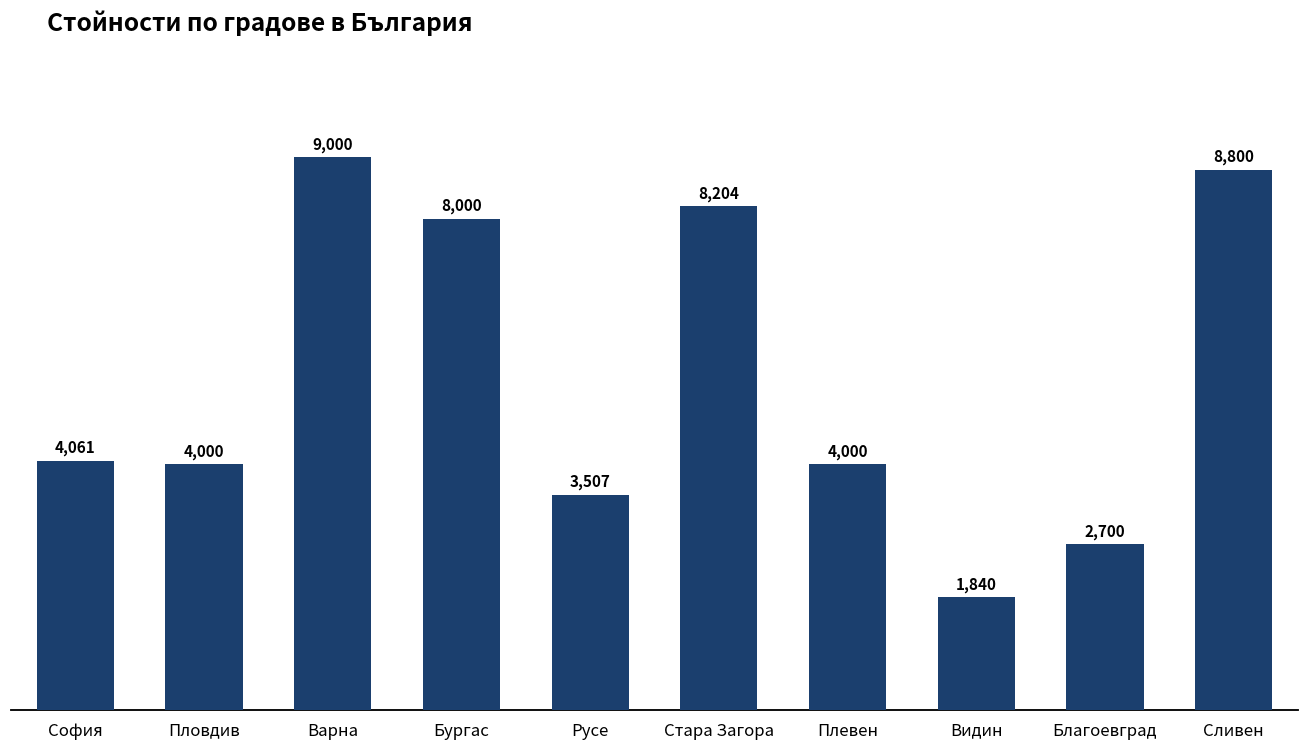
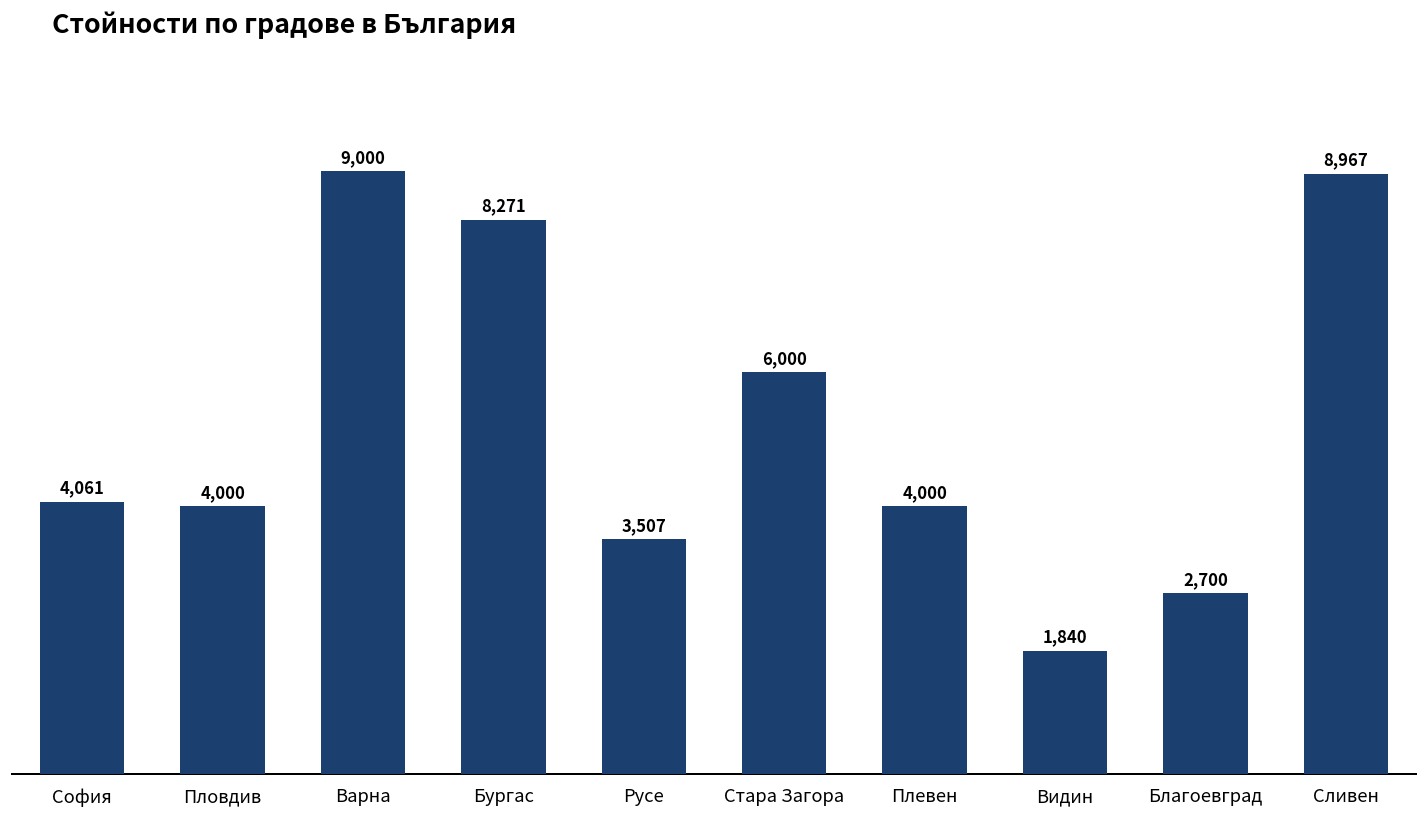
  {
    "София": "4,061",
    "Пловдив": "4,000",
    "Варна": "9,000",
-   "Бургас": "8,000",
+   "Бургас": "8,271",
    "Русе": "3,507",
-   "Стара Загора": "8,204",
+   "Стара Загора": "6,000",
    "Плевен": "4,000",
    "Видин": "1,840",
    "Благоевград": "2,700",
-   "Сливен": "8,800"
+   "Сливен": "8,967"
  }
